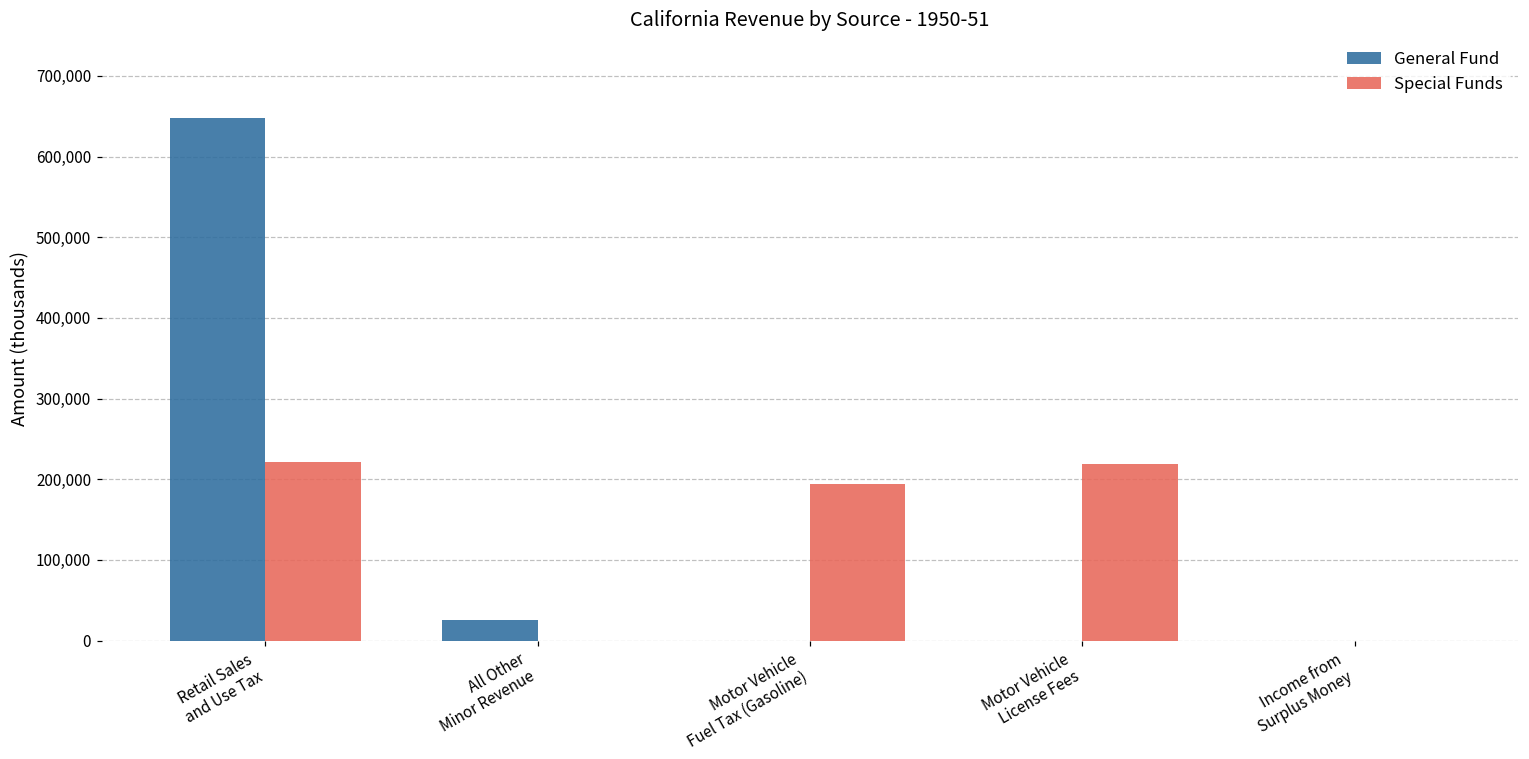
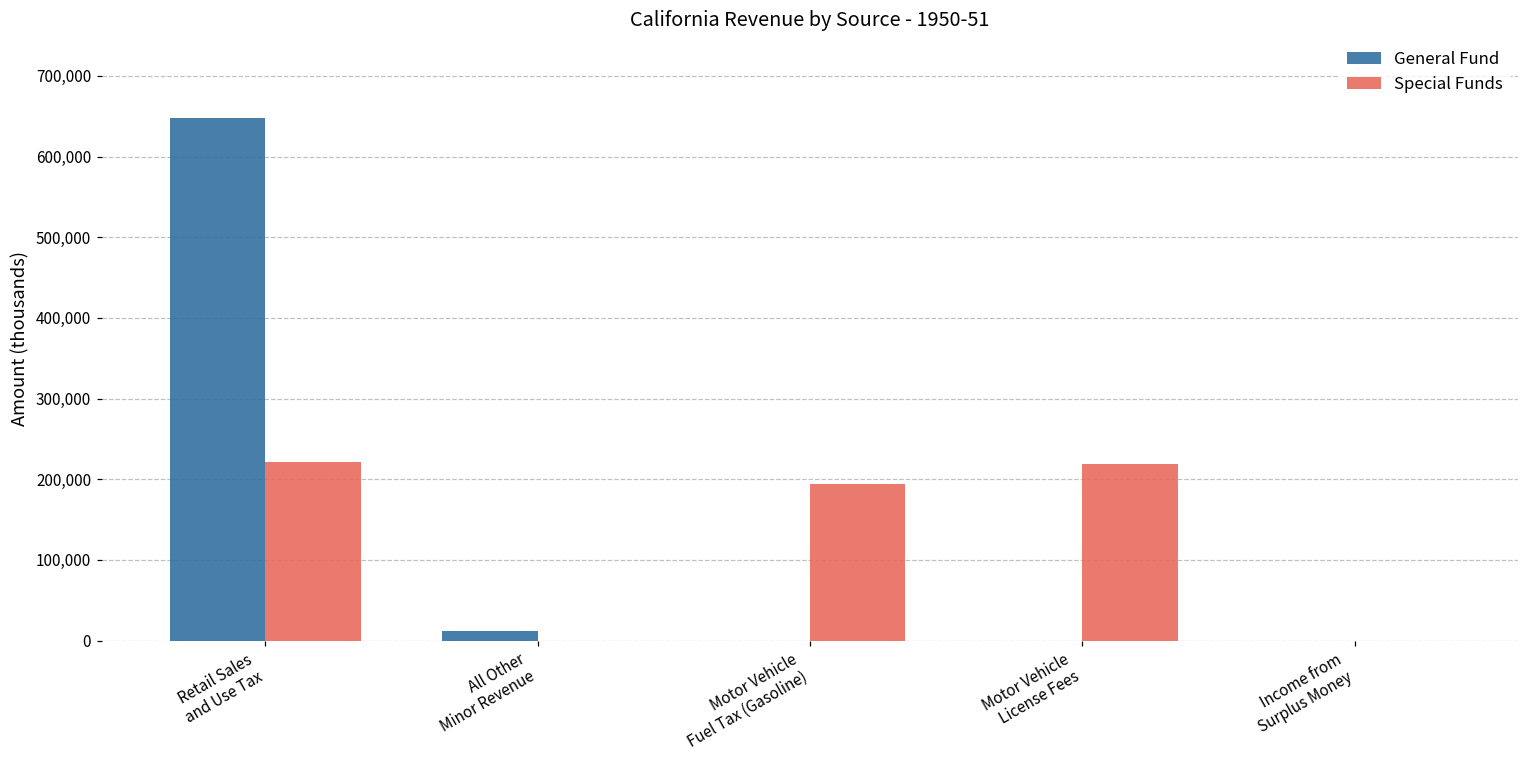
  {
    "General Fund": {
      "Retail Sales and Use Tax": "650,000",
-     "All Other Minor Revenue": "20,000",
+     "All Other Minor Revenue": "10,000",
      "Motor Vehicle Fuel Tax (Gasoline)": "0",
      "Motor Vehicle License Fees": "0",
      "Income from Surplus Money": "0"
    },
    "Special Funds": {
      "Retail Sales and Use Tax": "220,000",
      "All Other Minor Revenue": "0",
      "Motor Vehicle Fuel Tax (Gasoline)": "190,000",
      "Motor Vehicle License Fees": "220,000",
      "Income from Surplus Money": "0"
    }
  }
